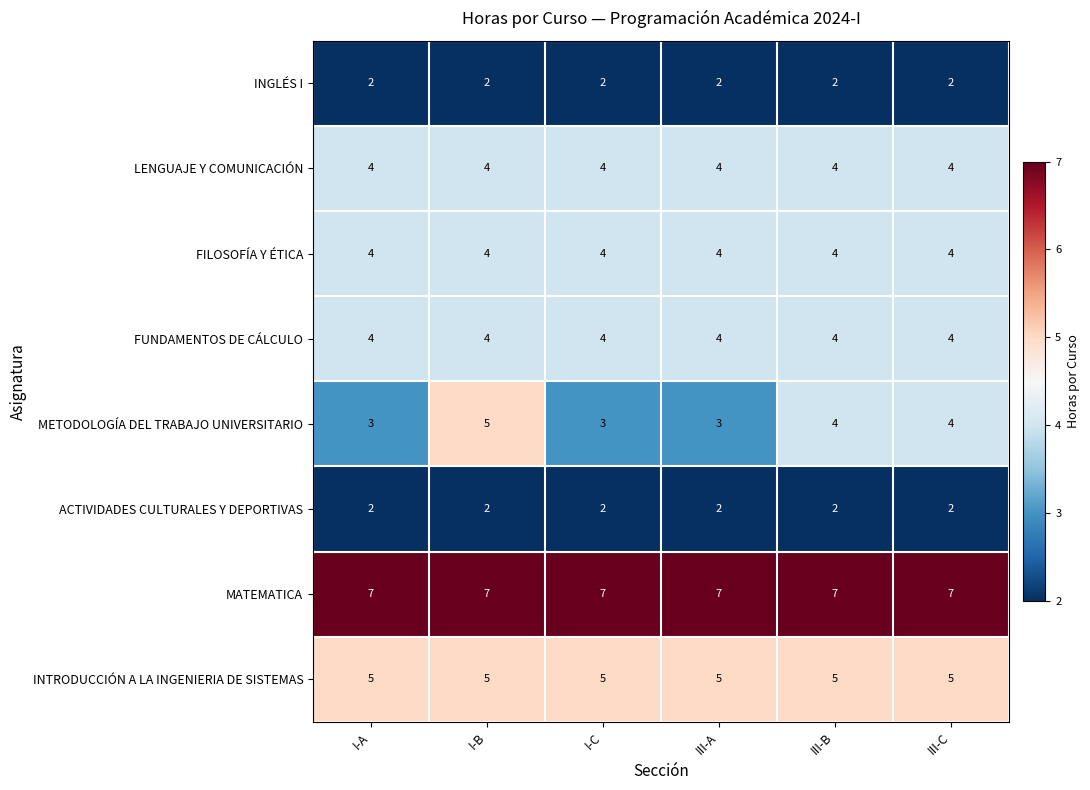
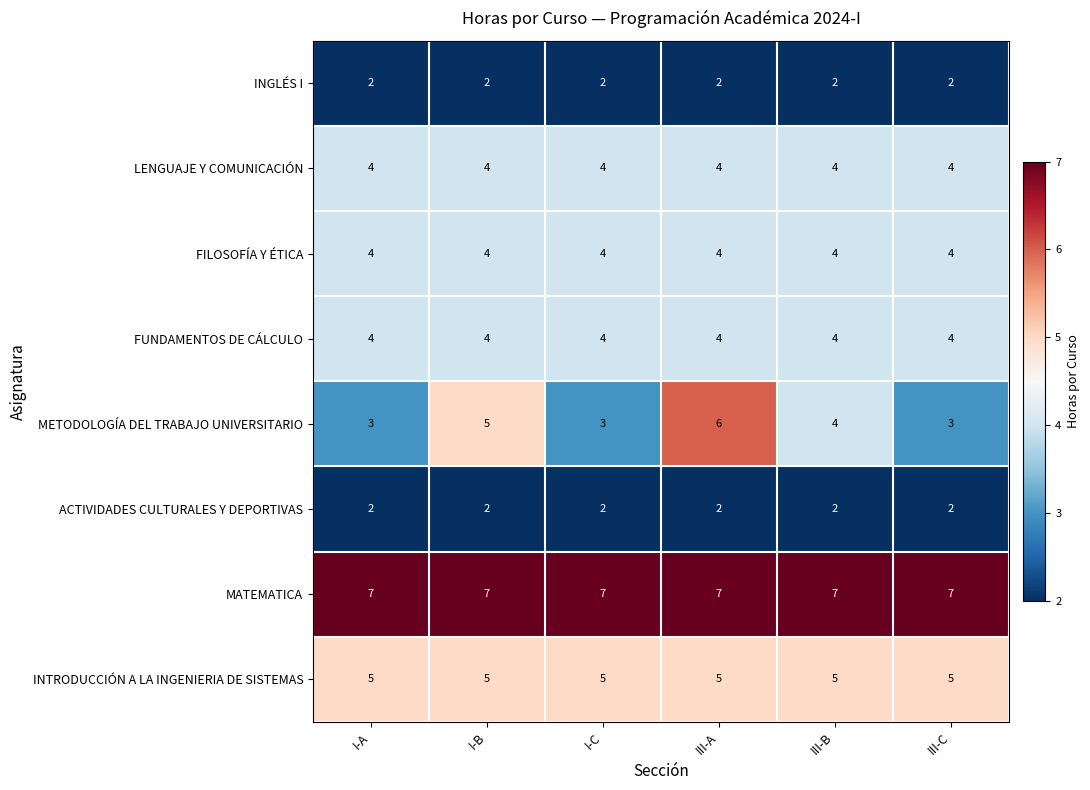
  {
    "INGLÉS I": {
      "I-A": 2,
      "I-B": 2,
      "I-C": 2,
      "III-A": 2,
      "III-B": 2,
      "III-C": 2
    },
    "LENGUAJE Y COMUNICACIÓN": {
      "I-A": 4,
      "I-B": 4,
      "I-C": 4,
      "III-A": 4,
      "III-B": 4,
      "III-C": 4
    },
    "FILOSOFÍA Y ÉTICA": {
      "I-A": 4,
      "I-B": 4,
      "I-C": 4,
      "III-A": 4,
      "III-B": 4,
      "III-C": 4
    },
    "FUNDAMENTOS DE CÁLCULO": {
      "I-A": 4,
      "I-B": 4,
      "I-C": 4,
      "III-A": 4,
      "III-B": 4,
      "III-C": 4
    },
    "METODOLOGÍA DEL TRABAJO UNIVERSITARIO": {
      "I-A": 3,
      "I-B": 5,
      "I-C": 3,
-     "III-A": 3,
+     "III-A": 6,
      "III-B": 4,
-     "III-C": 4
+     "III-C": 3
    },
    "ACTIVIDADES CULTURALES Y DEPORTIVAS": {
      "I-A": 2,
      "I-B": 2,
      "I-C": 2,
      "III-A": 2,
      "III-B": 2,
      "III-C": 2
    },
    "MATEMATICA": {
      "I-A": 7,
      "I-B": 7,
      "I-C": 7,
      "III-A": 7,
      "III-B": 7,
      "III-C": 7
    },
    "INTRODUCCIÓN A LA INGENIERIA DE SISTEMAS": {
      "I-A": 5,
      "I-B": 5,
      "I-C": 5,
      "III-A": 5,
      "III-B": 5,
      "III-C": 5
    }
  }
